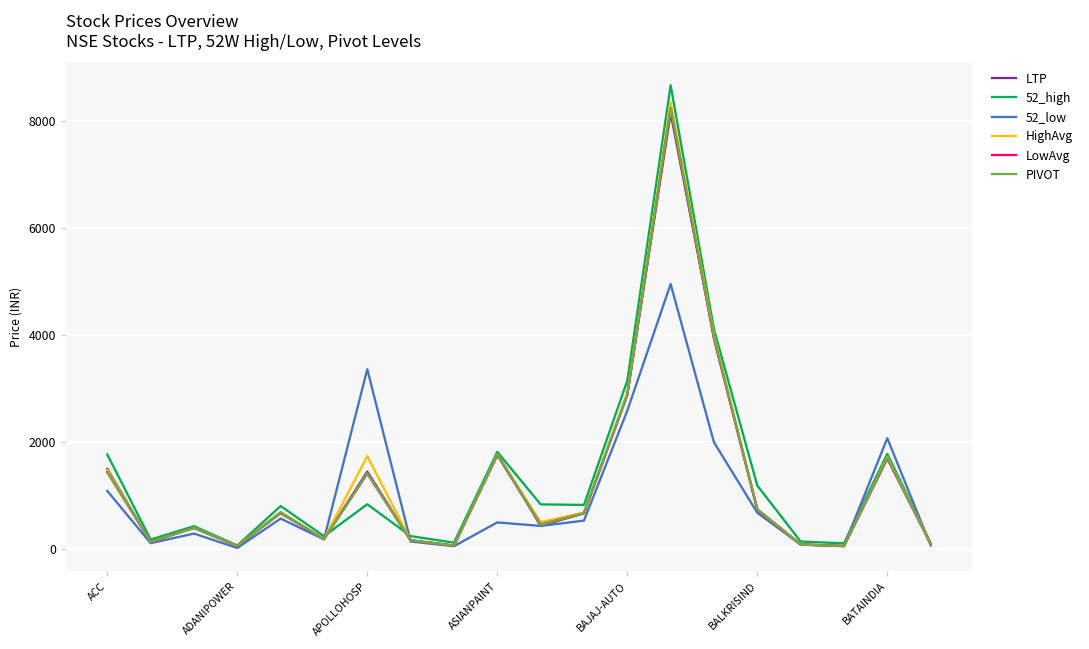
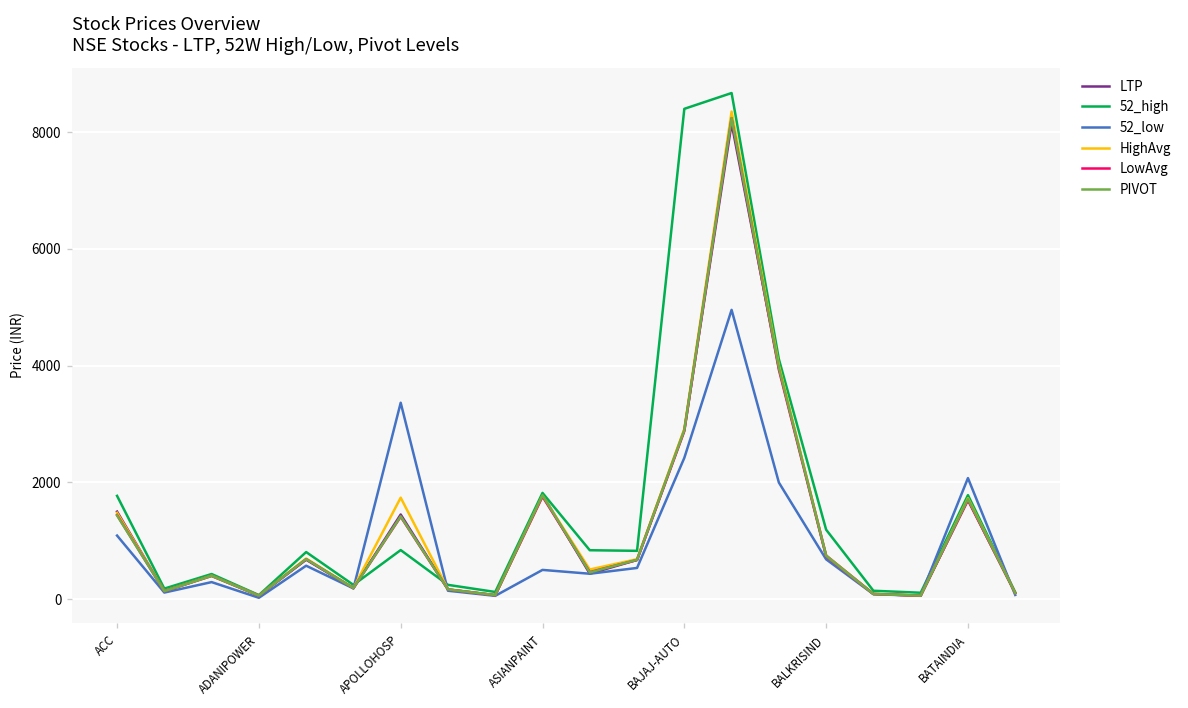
  {
    "52_high": {
      "ACC": 1800,
      "APOLLOHOSP": 800,
-     "BAJAJ-AUTO": 3100,
+     "BAJAJ-AUTO": 8400,
      "BALKRISIND": 1200,
      "BATAINDIA": 1800
    },
    "52_low": {
      "ACC": 1100,
      "APOLLOHOSP": 3400,
      "ASIANPAINT": 500,
-     "BAJAJ-AUTO": 2600,
+     "BAJAJ-AUTO": 2400,
      "BATAINDIA": 2100
    },
    "HighAvg": {
      "APOLLOHOSP": 1700
    }
  }
